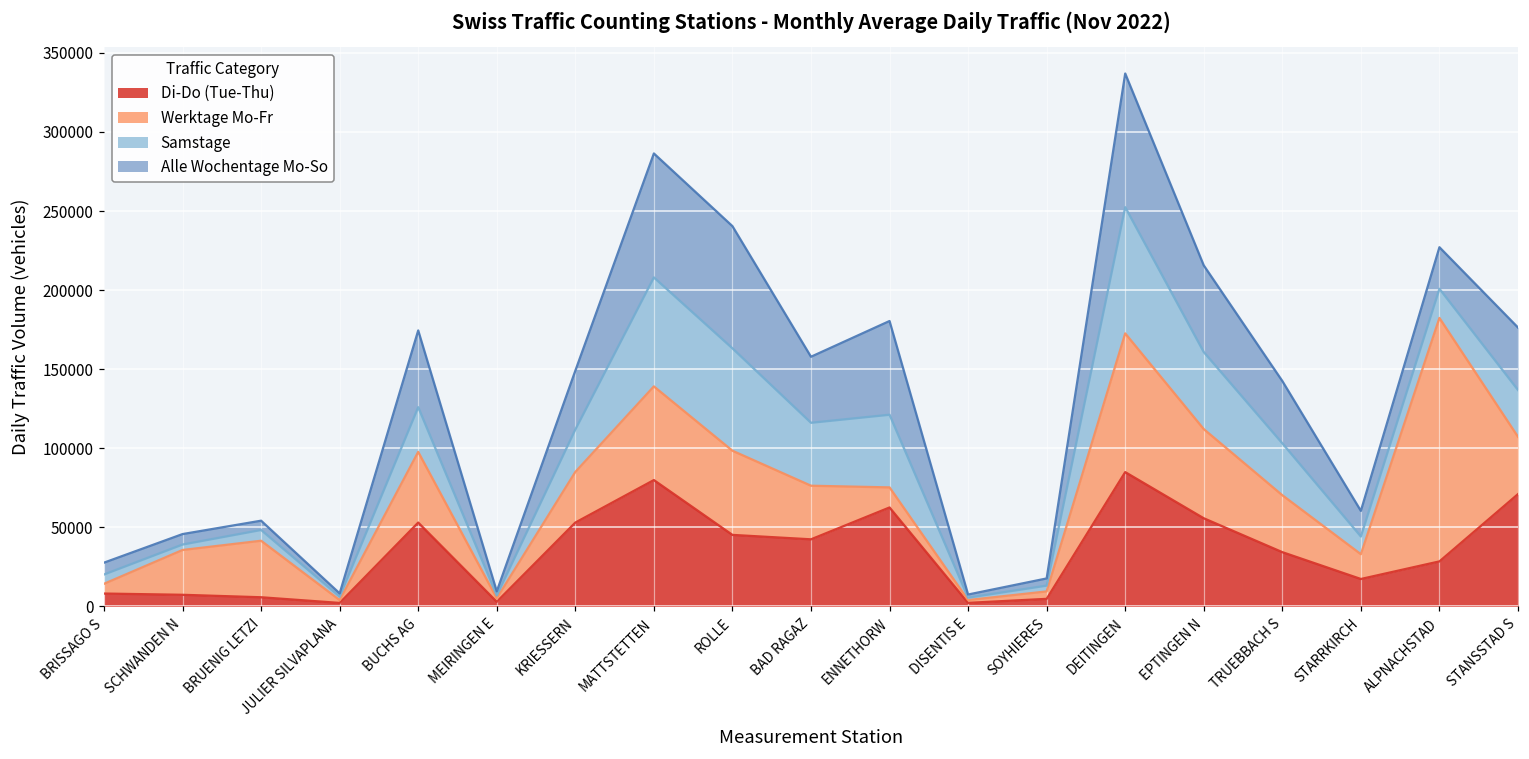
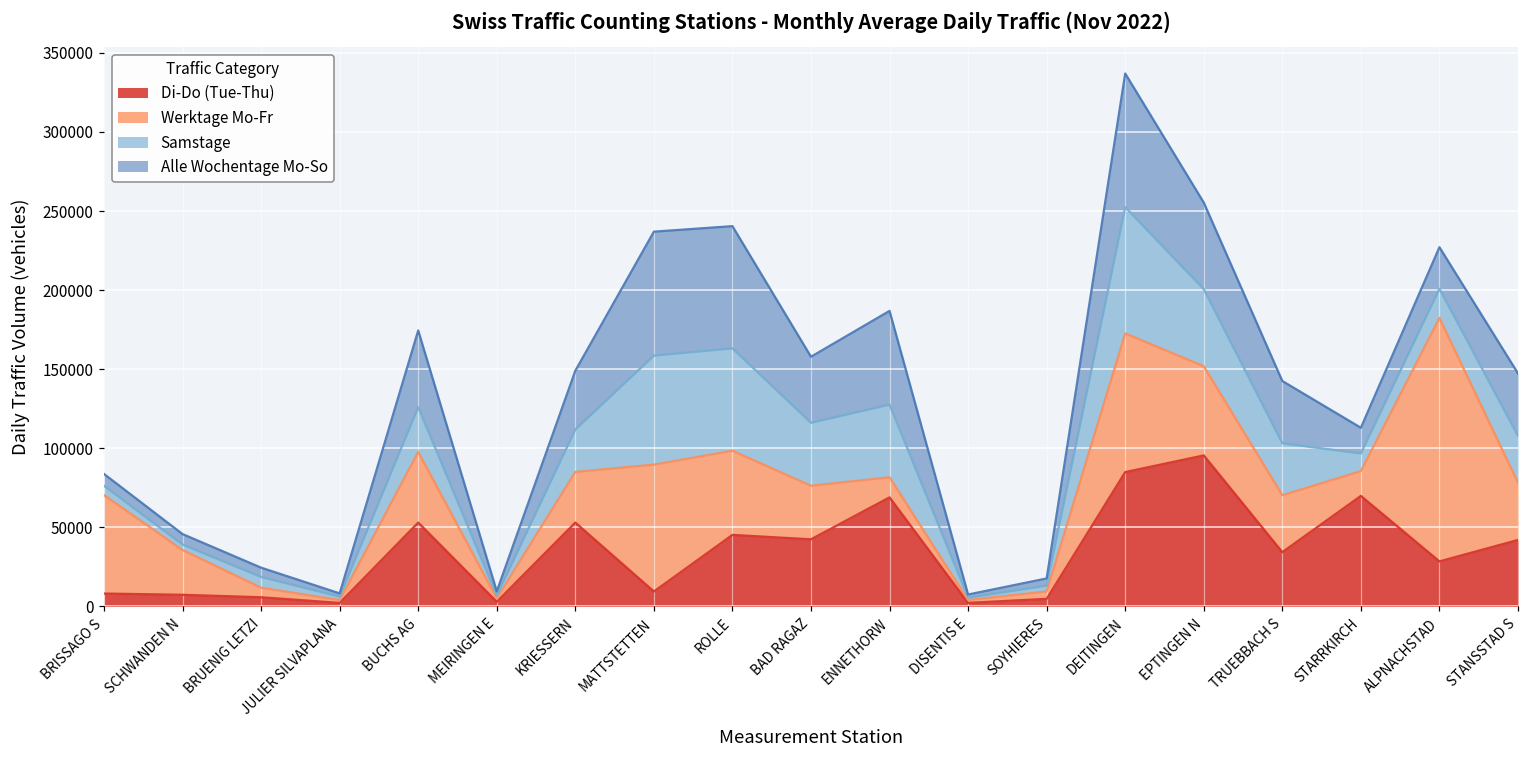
  {
    "Di-Do (Tue-Thu)": {
      "BRISSAGO S": 8000,
      "SCHWANDEN N": 7000,
      "BRUENIG LETZI": 6000,
      "JULIER SILVAPLANA": 2000,
      "BUCHS AG": 53000,
      "MEIRINGEN E": 3000,
      "KRIESSERN": 53000,
-     "MATTSTETTEN": 80000,
+     "MATTSTETTEN": 9000,
      "ROLLE": 45000,
      "BAD RAGAZ": 42000,
-     "ENNETHORW": 62000,
+     "ENNETHORW": 69000,
      "DISENTIS E": 2000,
      "SOYHIERES": 5000,
      "DEITINGEN": 85000,
-     "EPTINGEN N": 56000,
+     "EPTINGEN N": 95000,
      "TRUEBBACH S": 34000,
-     "STARRKIRCH": 17000,
+     "STARRKIRCH": 70000,
      "ALPNACHSTAD": 28000,
-     "STANSSTAD S": 71000
+     "STANSSTAD S": 42000
    },
    "Werktage Mo-Fr": {
-     "BRISSAGO S": 6000,
+     "BRISSAGO S": 62000,
      "SCHWANDEN N": 28000,
-     "BRUENIG LETZI": 36000,
+     "BRUENIG LETZI": 6000,
      "JULIER SILVAPLANA": 2000,
      "BUCHS AG": 45000,
      "MEIRINGEN E": 2000,
      "KRIESSERN": 32000,
-     "MATTSTETTEN": 59000,
+     "MATTSTETTEN": 80000,
      "ROLLE": 53000,
      "BAD RAGAZ": 34000,
      "ENNETHORW": 13000,
      "SOYHIERES": 5000,
      "DEITINGEN": 88000,
      "EPTINGEN N": 56000,
      "TRUEBBACH S": 36000,
      "STARRKIRCH": 16000,
      "ALPNACHSTAD": 154000,
      "STANSSTAD S": 36000
    }
  }
